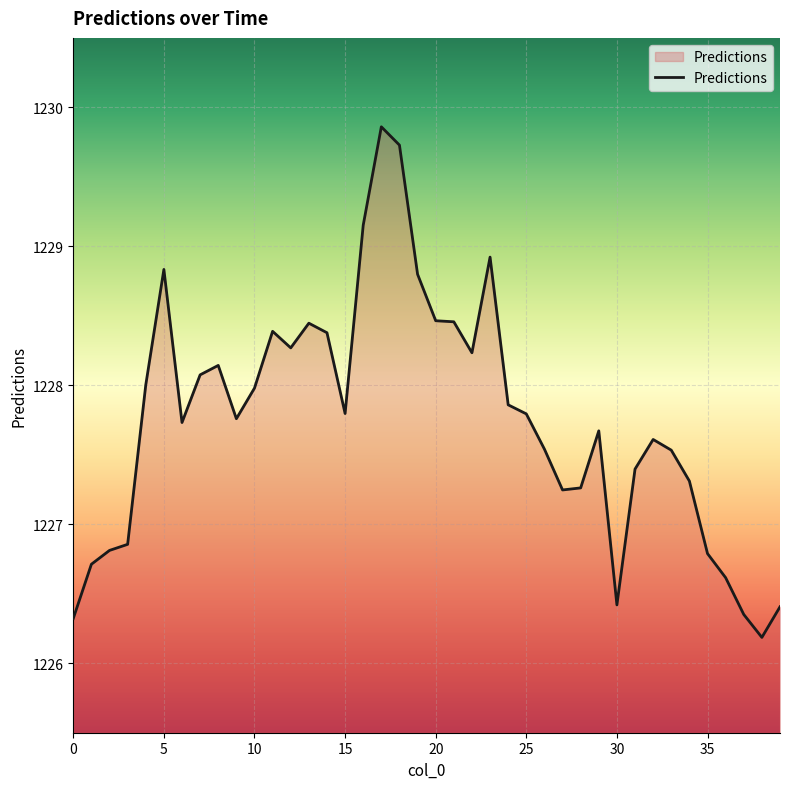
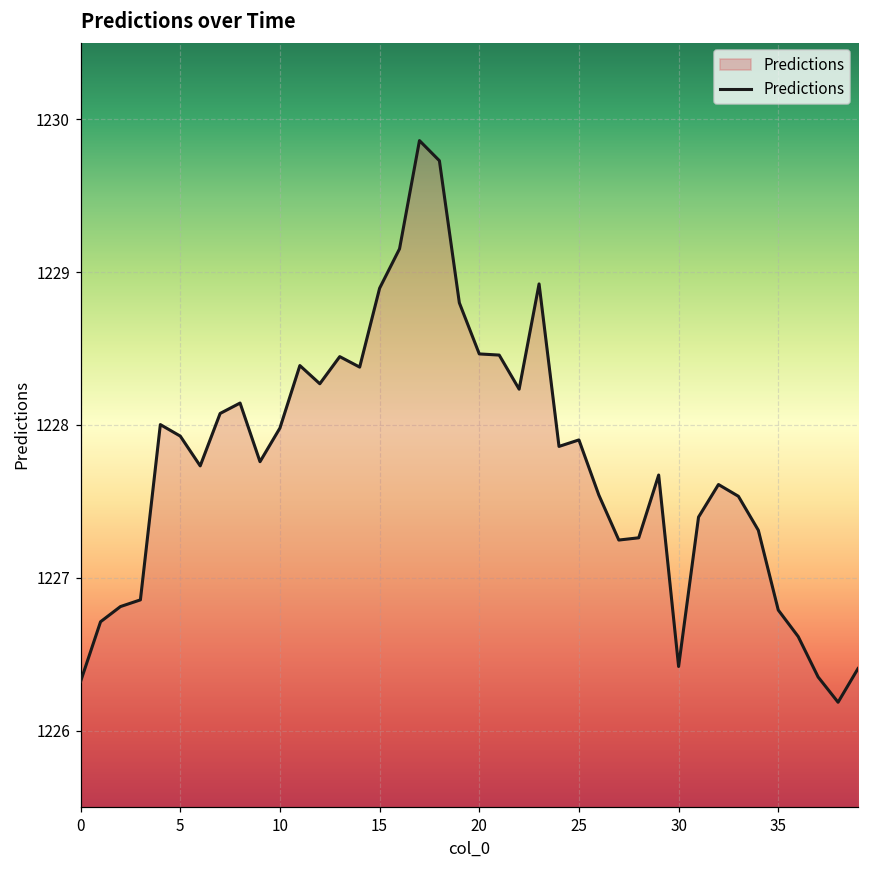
  {
    "0": 1226.32,
-   "5": 1228.83,
+   "5": 1227.93,
    "10": 1227.98,
-   "15": 1227.80,
+   "15": 1228.89,
    "20": 1228.46,
-   "25": 1227.79,
+   "25": 1227.90,
    "30": 1226.42,
    "35": 1226.79
  }
